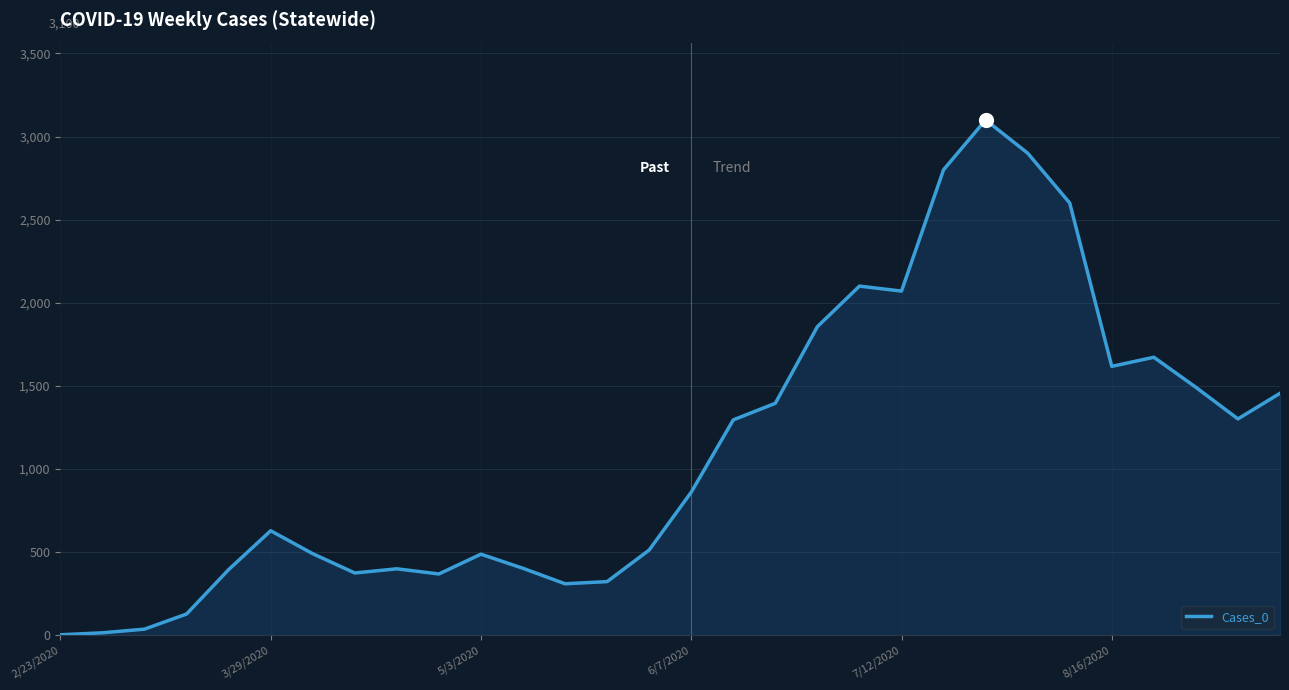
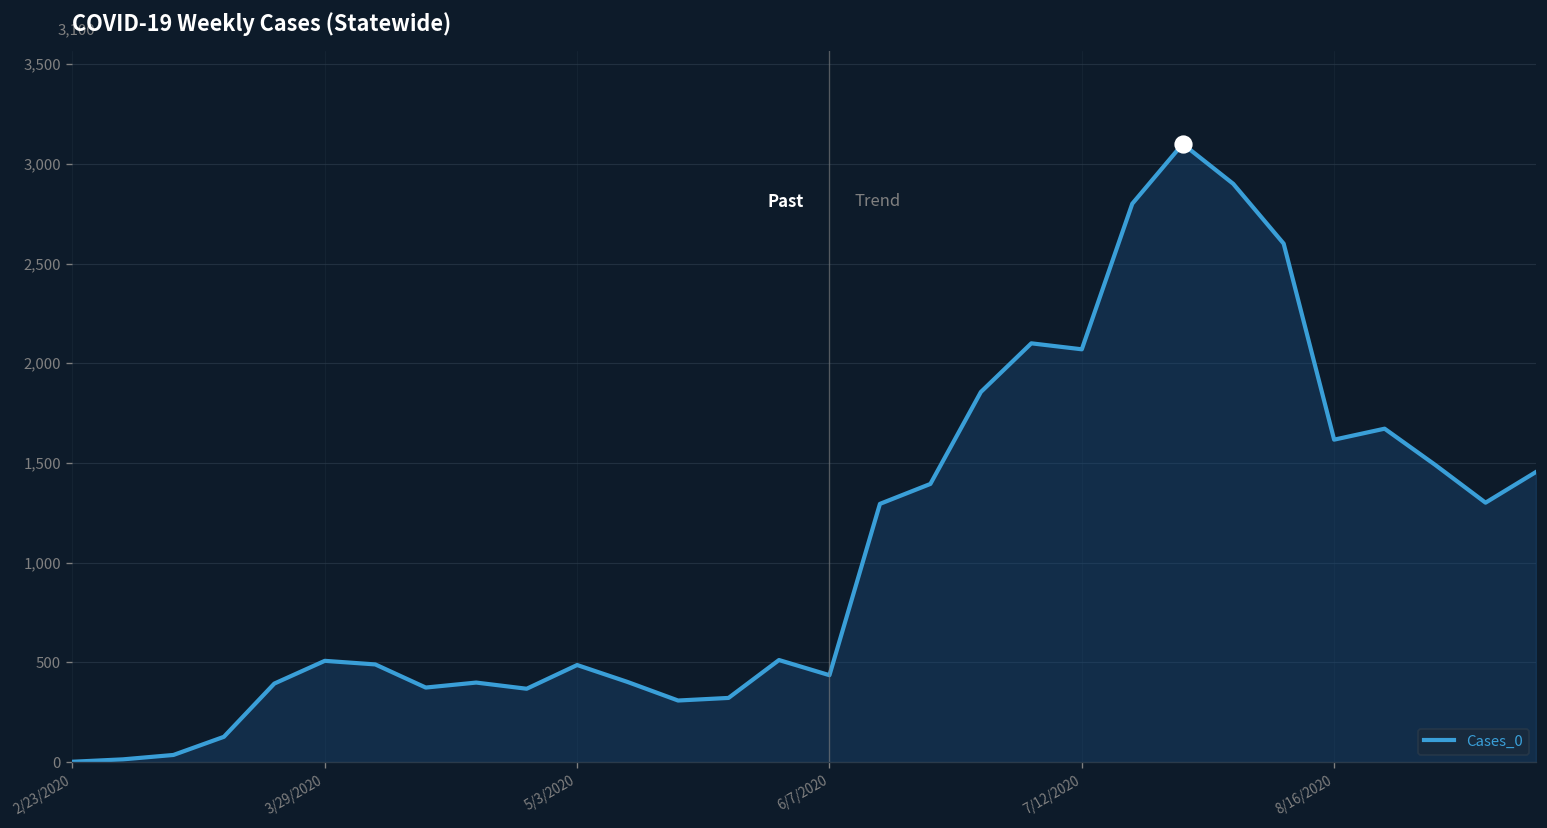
  {
    "Cases_0": {
      "2/23/2020": "0",
-     "3/29/2020": "630",
+     "3/29/2020": "510",
      "5/3/2020": "490",
-     "6/7/2020": "860",
+     "6/7/2020": "440",
      "7/12/2020": "2,070",
      "8/16/2020": "1,620"
    }
  }
